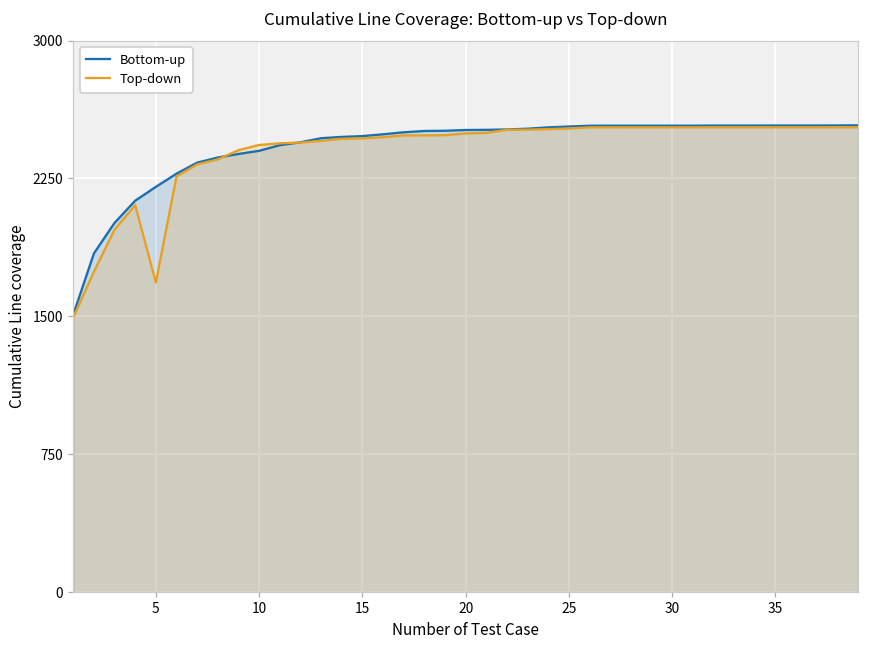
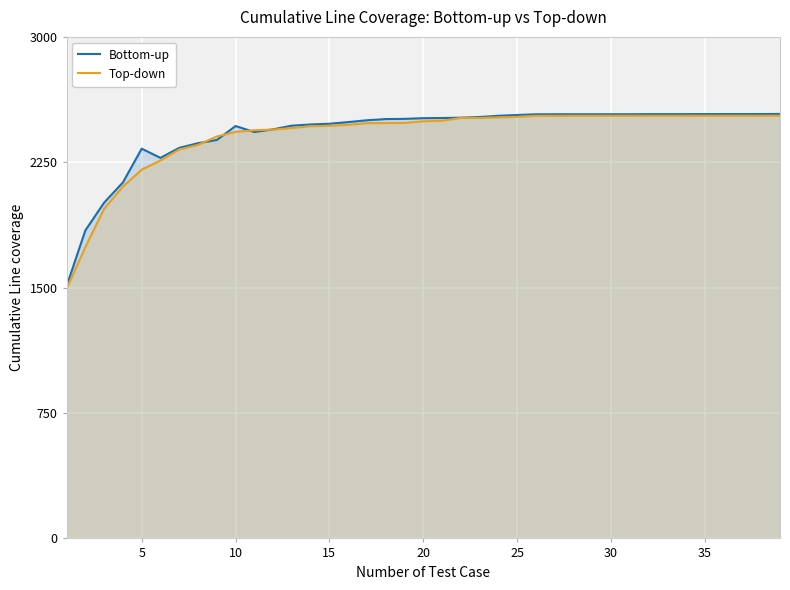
  {
    "Bottom-up": {
-     "5": 2200,
-     "10": 2400,
+     "5": 2330,
+     "10": 2470,
      "20": 2510
    },
    "Top-down": {
-     "5": 1680,
+     "5": 2210,
      "10": 2430,
      "20": 2500
    }
  }
